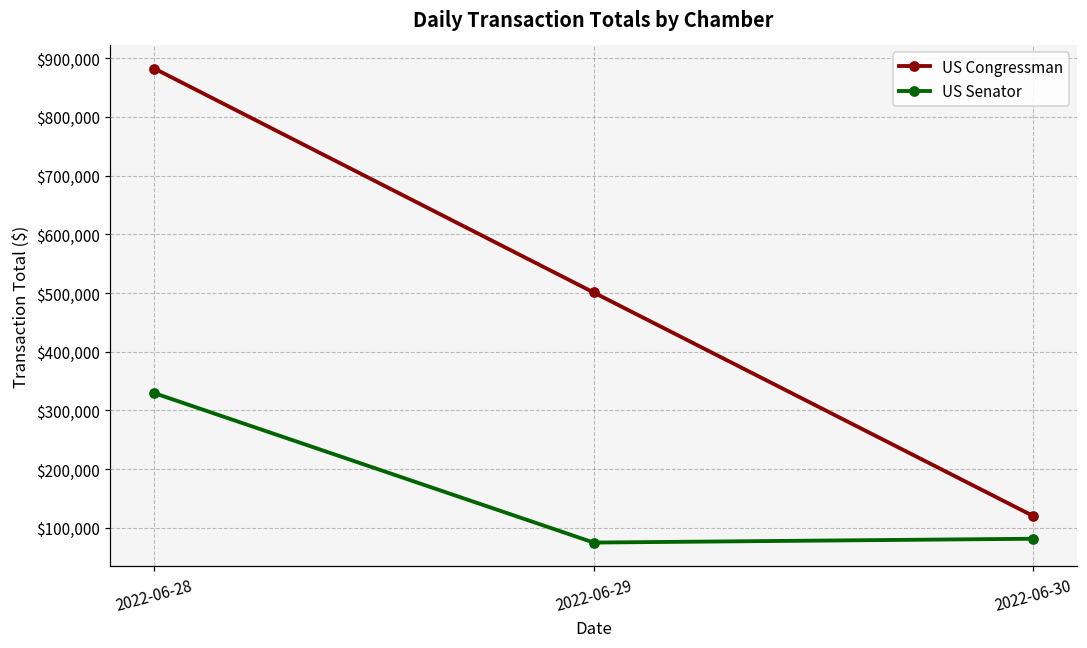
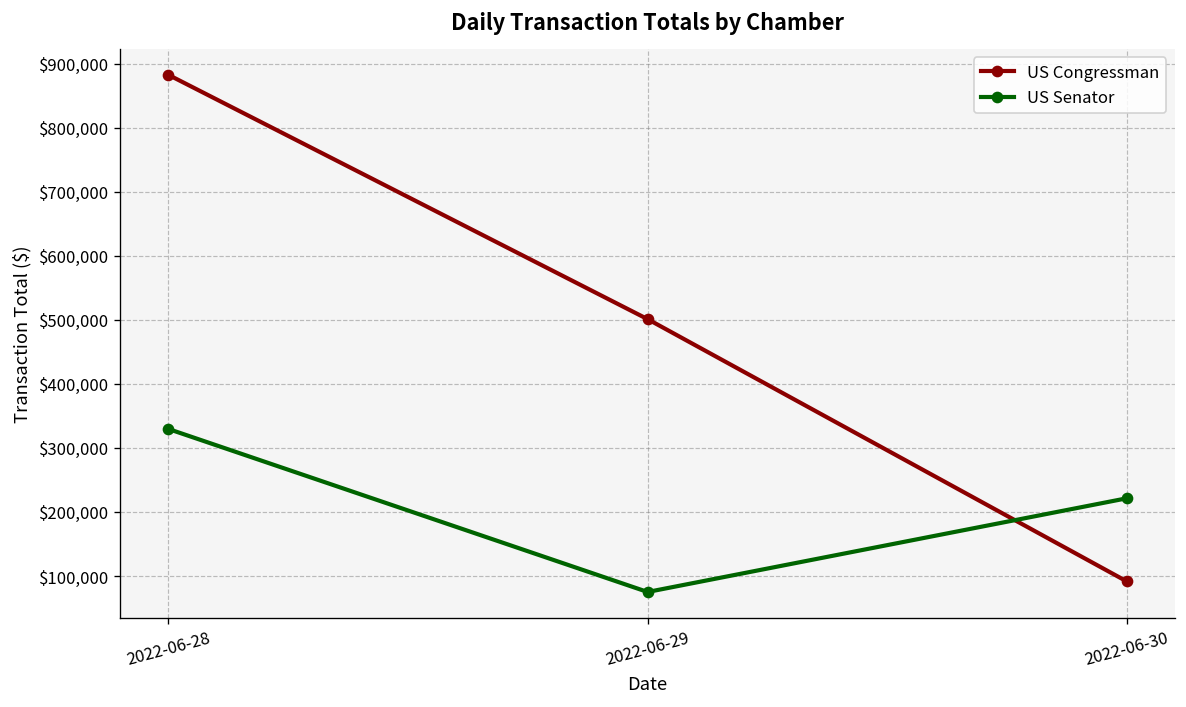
  {
    "US Congressman": {
      "2022-06-28": "$880,000",
      "2022-06-29": "$500,000",
-     "2022-06-30": "$120,000"
+     "2022-06-30": "$90,000"
    },
    "US Senator": {
      "2022-06-28": "$330,000",
      "2022-06-29": "$80,000",
-     "2022-06-30": "$80,000"
+     "2022-06-30": "$220,000"
    }
  }
